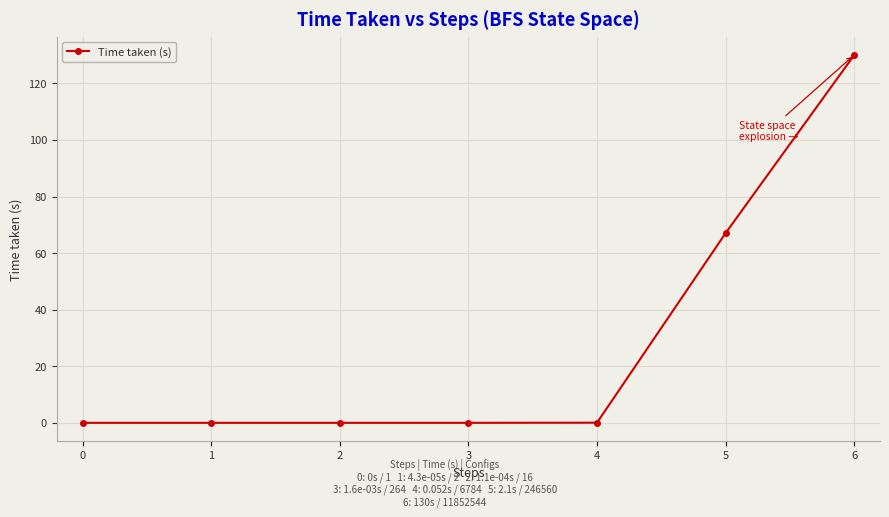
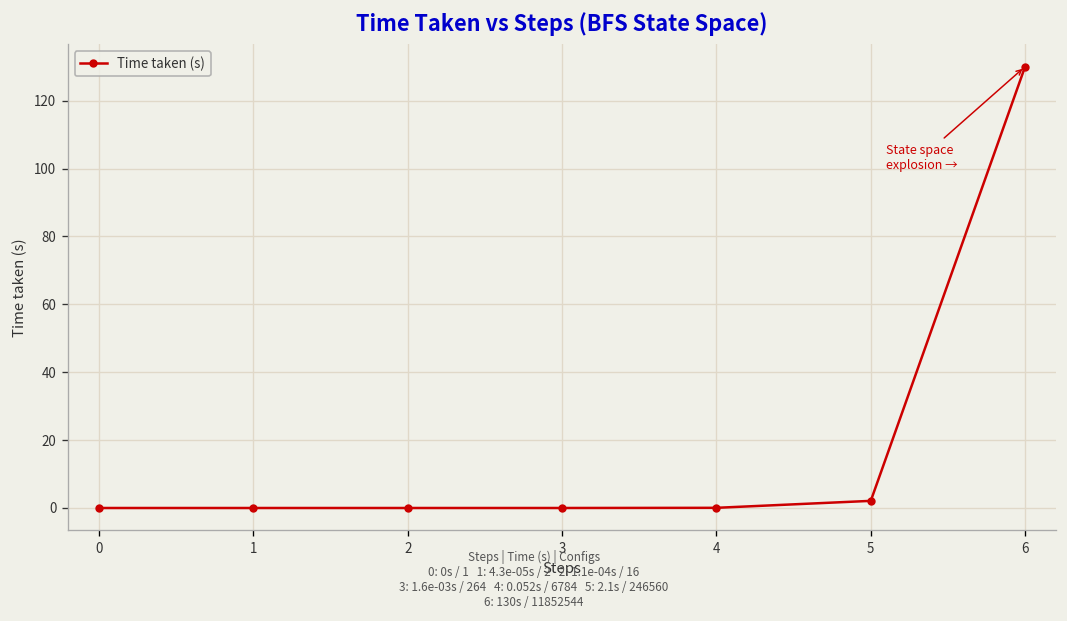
  {
    "0": 0,
    "1": 0,
    "2": 0,
    "3": 0,
    "4": 0,
-   "5": 67,
+   "5": 2,
    "6": 130
  }
